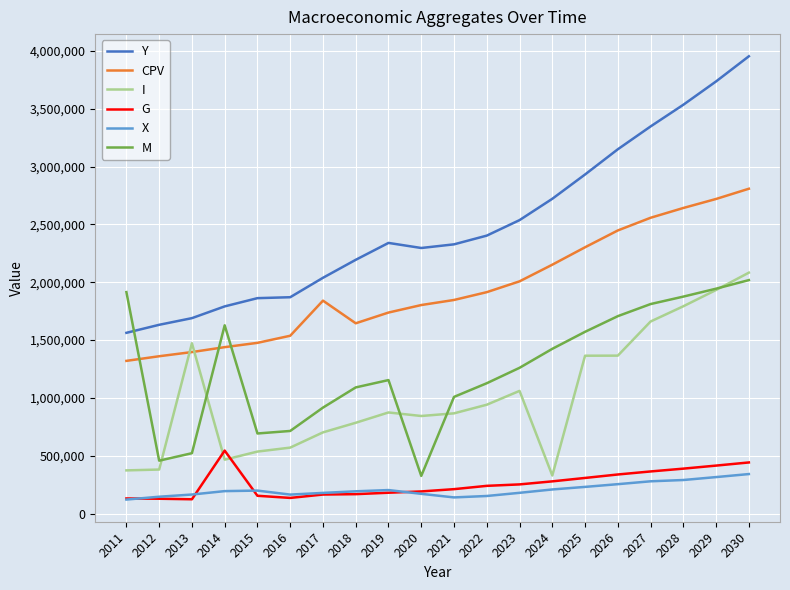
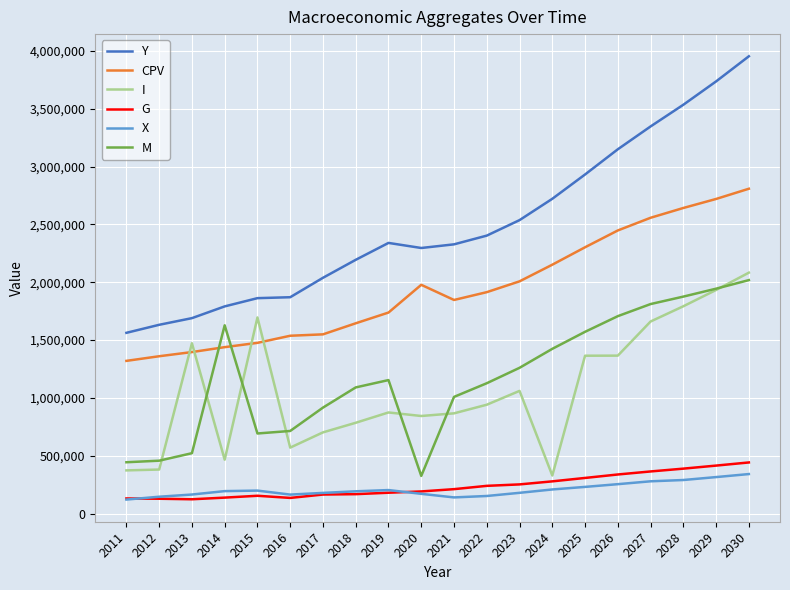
  {
    "CPV": {
      "2011": "1,320,000",
      "2012": "1,360,000",
      "2013": "1,400,000",
      "2014": "1,440,000",
      "2015": "1,480,000",
      "2016": "1,540,000",
-     "2017": "1,840,000",
+     "2017": "1,550,000",
      "2018": "1,650,000",
      "2019": "1,740,000",
-     "2020": "1,800,000",
+     "2020": "1,980,000",
      "2021": "1,850,000",
      "2022": "1,910,000",
      "2023": "2,010,000",
      "2024": "2,150,000",
      "2025": "2,300,000",
      "2026": "2,450,000",
      "2027": "2,560,000",
      "2028": "2,640,000",
      "2029": "2,720,000",
      "2030": "2,810,000"
    },
    "I": {
      "2011": "370,000",
      "2012": "380,000",
      "2013": "1,470,000",
      "2014": "470,000",
-     "2015": "540,000",
+     "2015": "1,700,000",
      "2016": "570,000",
      "2017": "700,000",
      "2018": "790,000",
      "2019": "870,000",
      "2020": "840,000",
      "2021": "870,000",
      "2022": "940,000",
      "2023": "1,060,000",
      "2024": "330,000",
      "2025": "1,360,000",
      "2026": "1,370,000",
      "2027": "1,660,000",
      "2028": "1,790,000",
      "2030": "2,080,000"
    },
    "G": {
      "2013": "120,000",
-     "2014": "540,000",
+     "2014": "140,000",
      "2015": "150,000",
      "2016": "140,000",
      "2018": "170,000",
      "2019": "180,000",
      "2021": "210,000",
      "2022": "240,000",
      "2023": "250,000",
      "2024": "280,000",
      "2025": "310,000",
      "2026": "340,000",
      "2027": "360,000",
      "2028": "390,000",
      "2029": "420,000",
      "2030": "440,000"
    },
    "M": {
-     "2011": "1,910,000",
+     "2011": "440,000",
      "2012": "460,000",
      "2013": "520,000",
      "2014": "1,630,000",
      "2015": "690,000",
      "2016": "710,000",
      "2017": "920,000",
      "2018": "1,090,000",
      "2019": "1,150,000",
      "2020": "330,000",
      "2021": "1,010,000",
      "2022": "1,130,000",
      "2023": "1,260,000",
      "2024": "1,420,000",
      "2025": "1,570,000",
      "2026": "1,710,000",
      "2027": "1,810,000",
      "2028": "1,880,000",
      "2030": "2,020,000"
    }
  }
